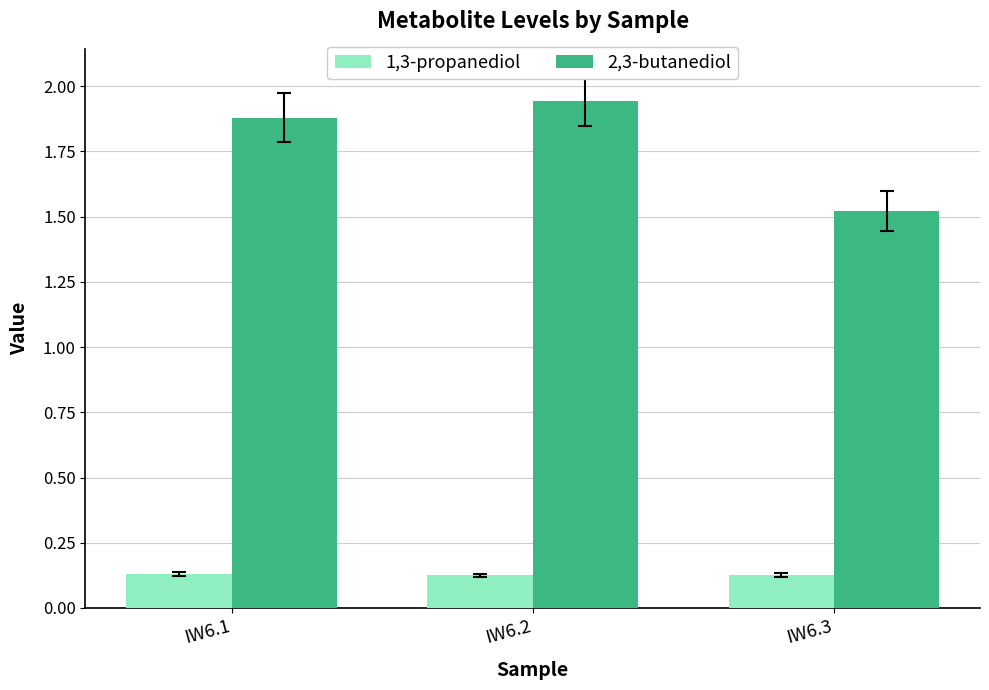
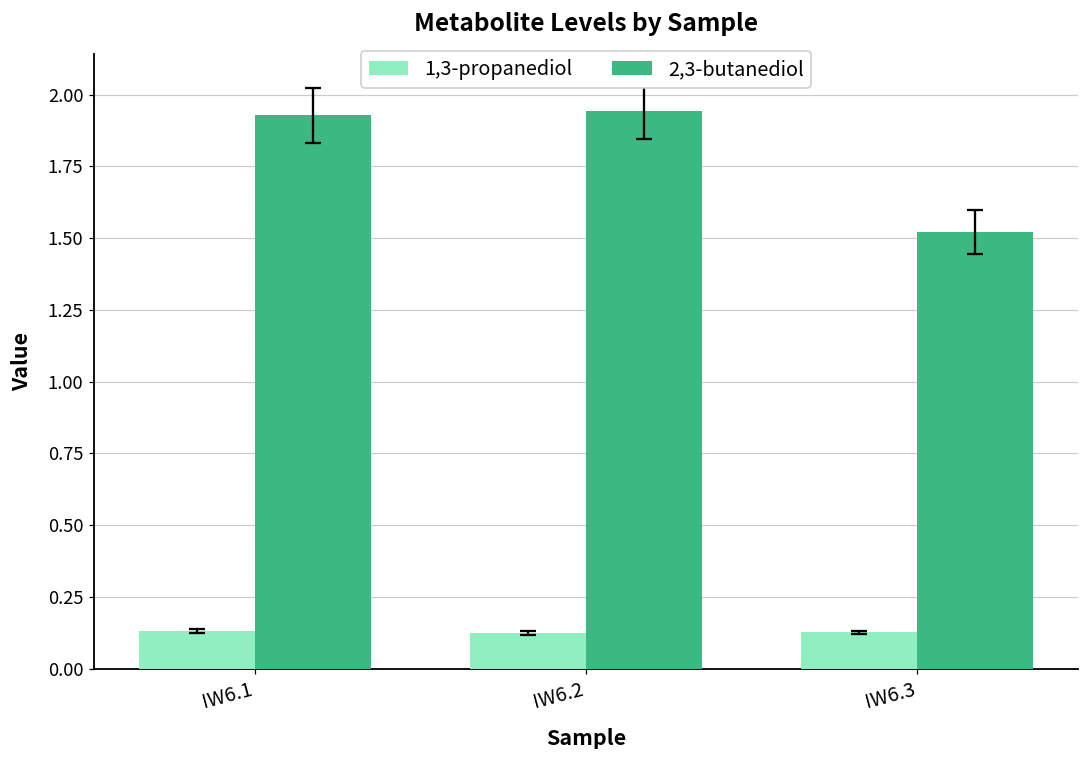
  {
    "1,3-propanediol": {
      "IW6.1": 0.13,
      "IW6.2": 0.13,
      "IW6.3": 0.13
    },
    "2,3-butanediol": {
-     "IW6.1": 1.88,
+     "IW6.1": 1.93,
      "IW6.2": 1.94,
      "IW6.3": 1.52
    }
  }
